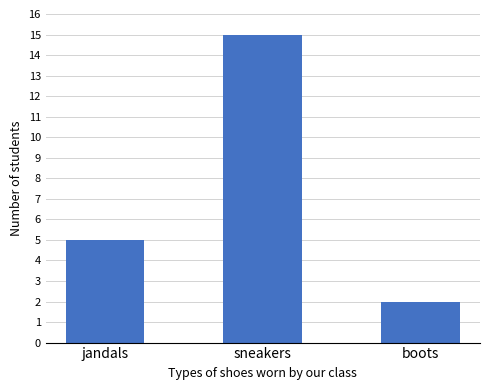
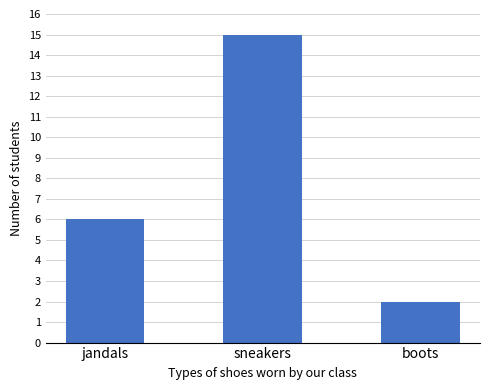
  {
-   "jandals": 5,
+   "jandals": 6,
    "sneakers": 15,
    "boots": 2
  }
